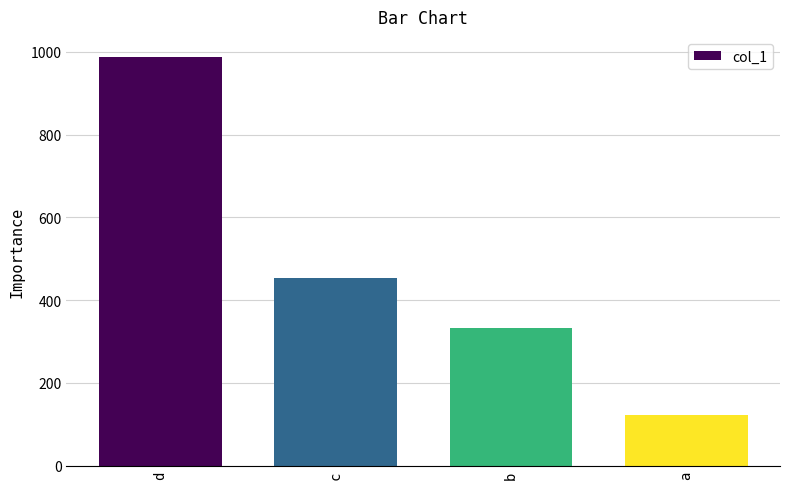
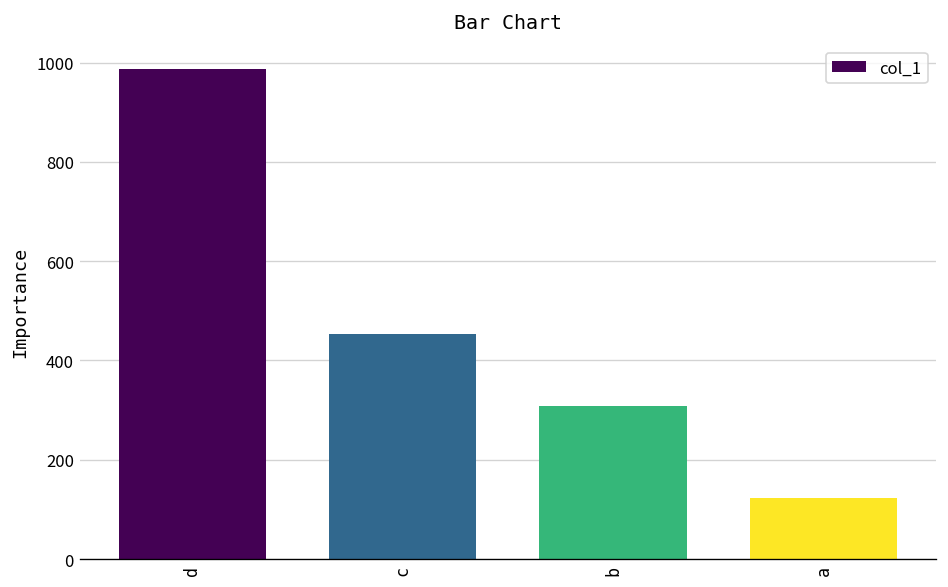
  {
    "d": 990,
    "c": 450,
-   "b": 330,
+   "b": 310,
    "a": 120
  }
